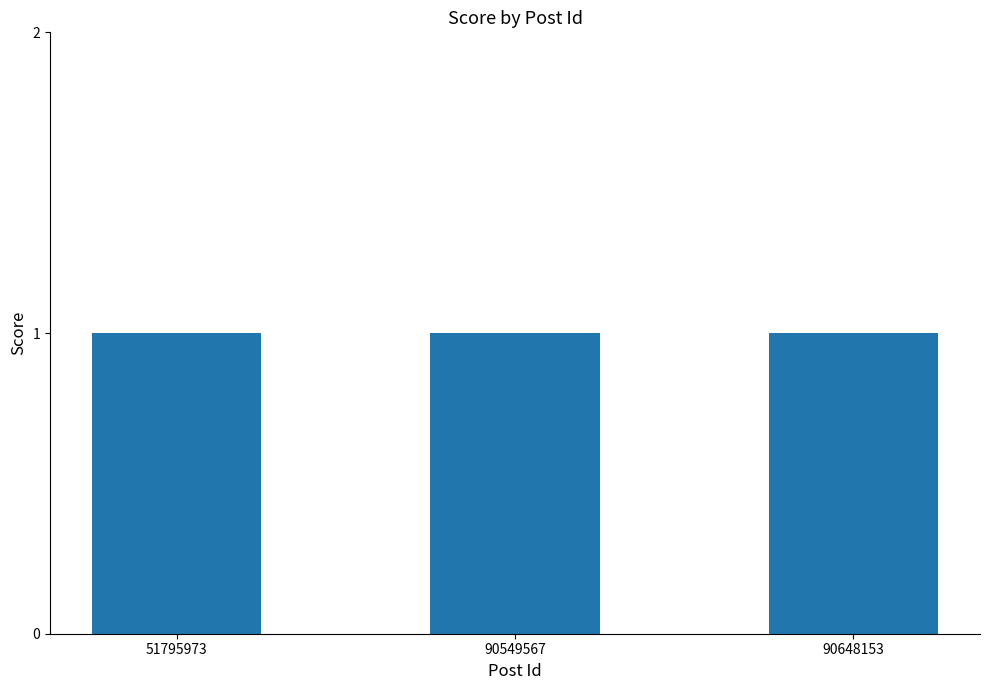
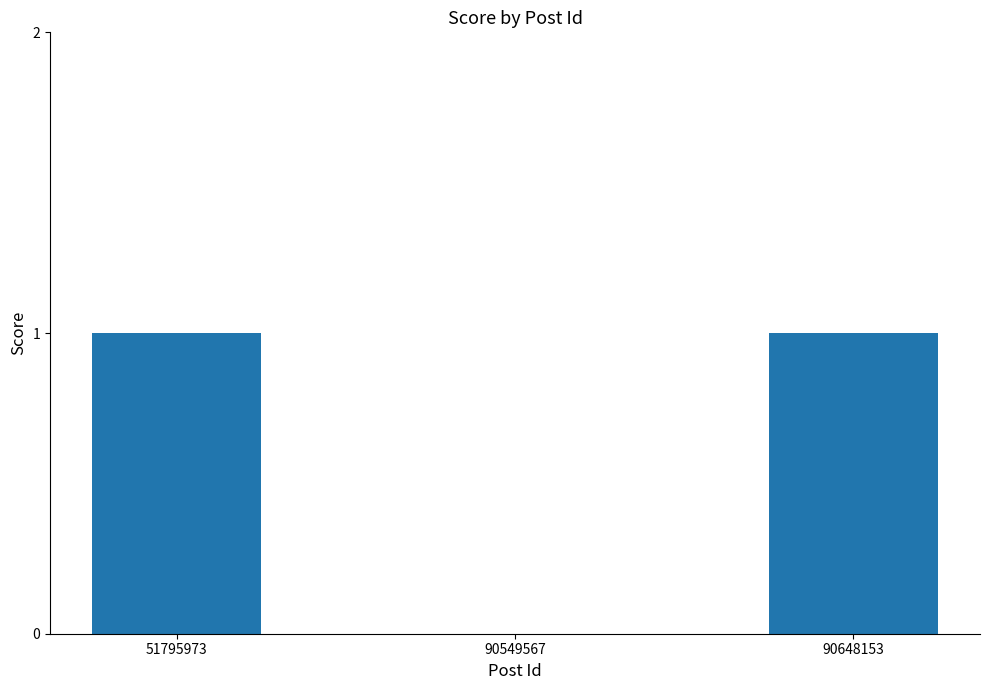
  {
    "51795973": 1,
-   "90549567": 1,
+   "90549567": 0,
    "90648153": 1
  }
